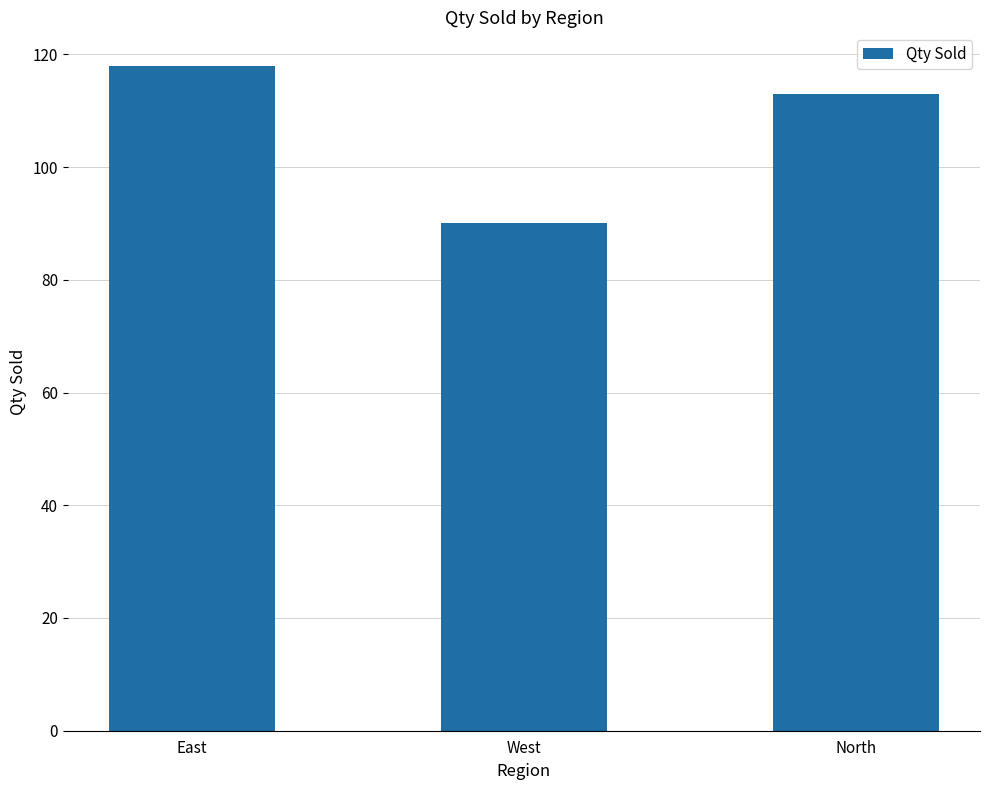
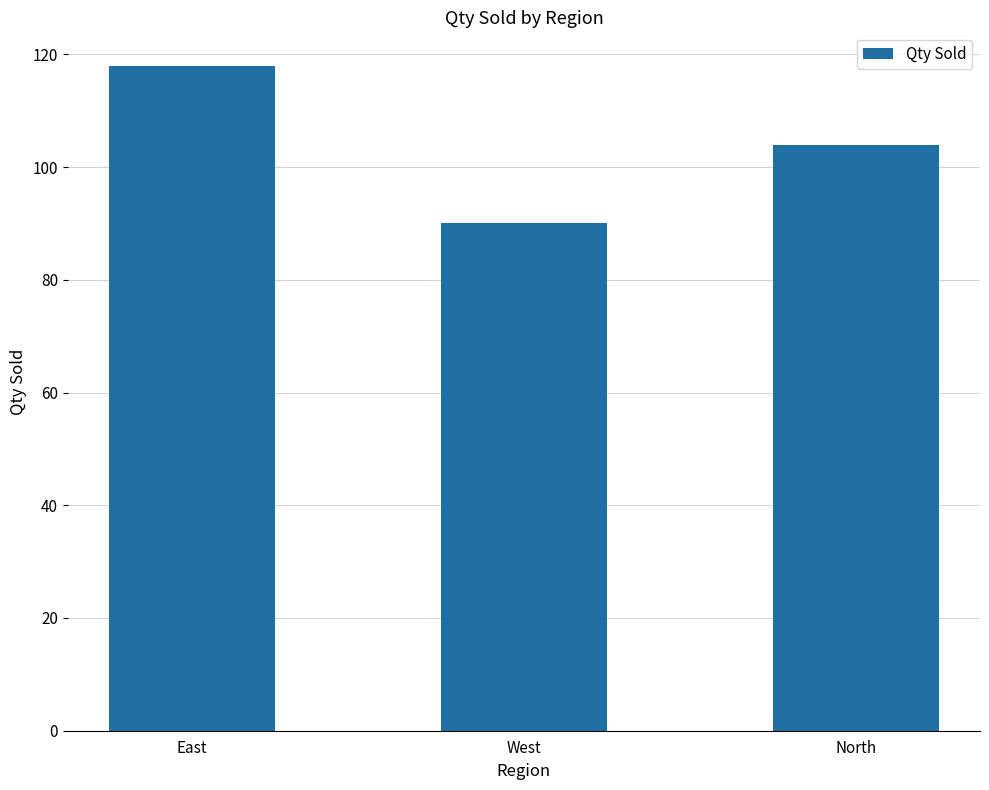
  {
    "East": 118,
    "West": 90,
-   "North": 113
+   "North": 104
  }
